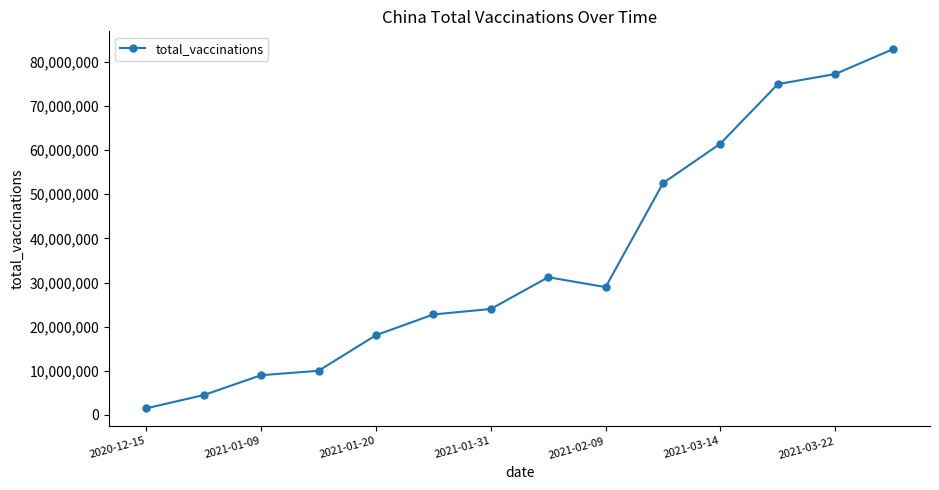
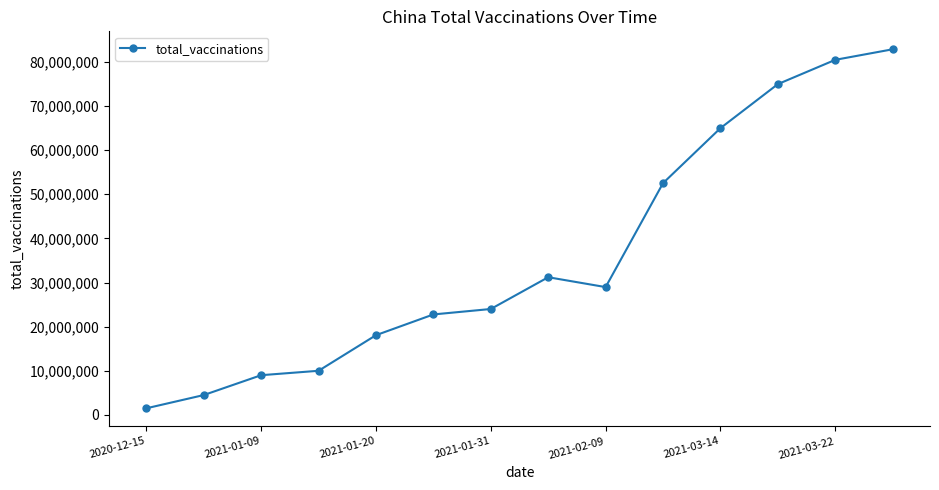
  {
    "2020-12-15": "2,000,000",
    "2021-01-09": "9,000,000",
    "2021-01-20": "18,000,000",
    "2021-01-31": "24,000,000",
    "2021-02-09": "29,000,000",
-   "2021-03-14": "61,000,000",
-   "2021-03-22": "77,000,000"
+   "2021-03-14": "65,000,000",
+   "2021-03-22": "80,000,000"
  }
